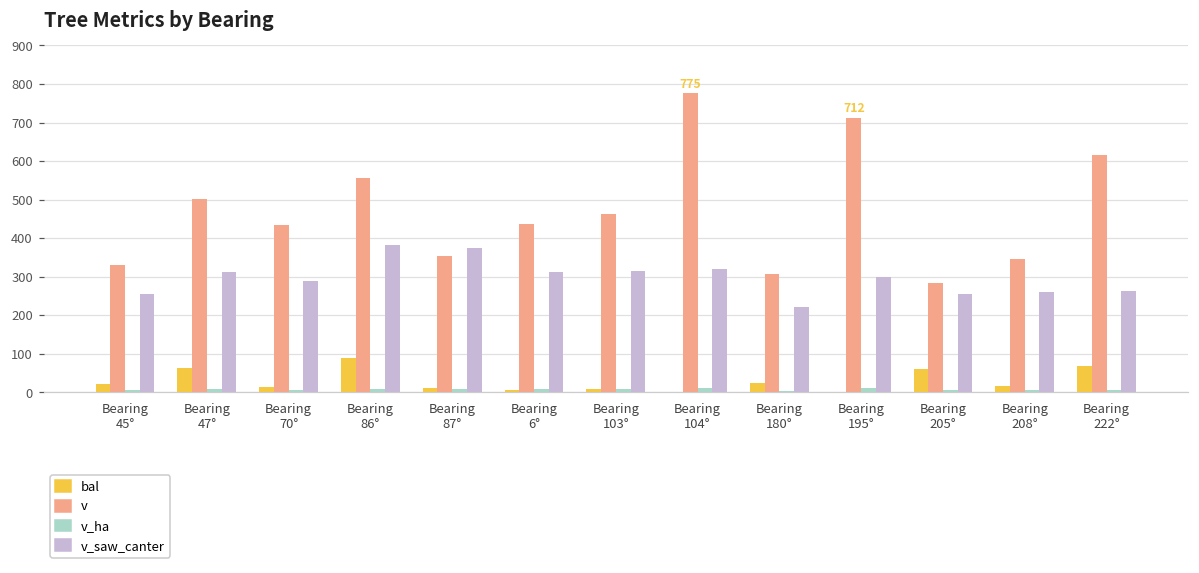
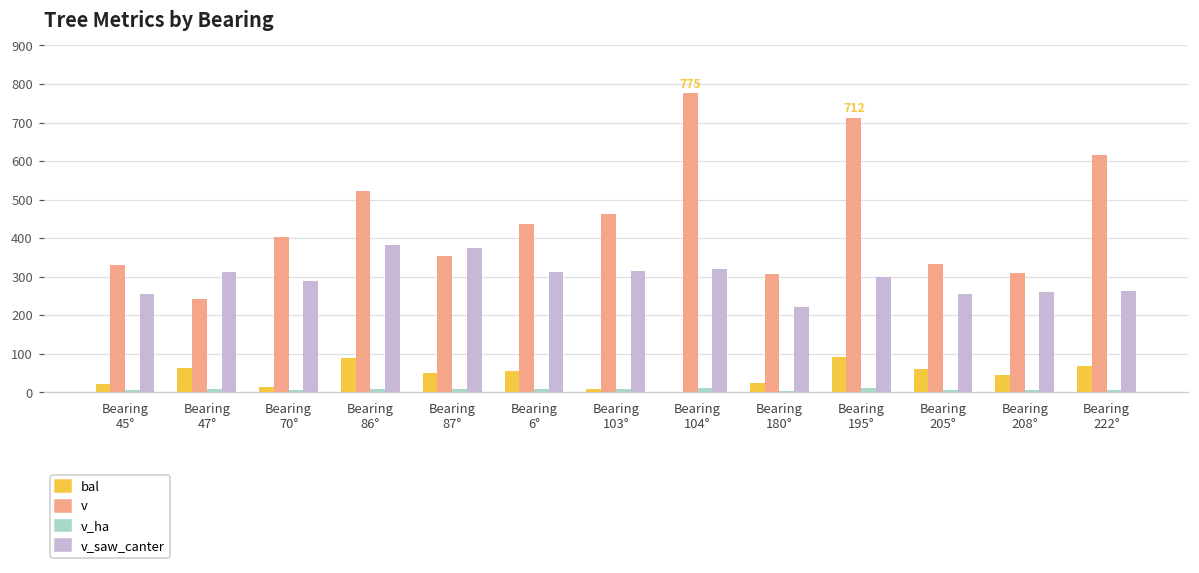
  {
    "bal": {
      "Bearing 45°": 20,
      "Bearing 47°": 60,
      "Bearing 70°": 10,
      "Bearing 86°": 90,
-     "Bearing 87°": 10,
-     "Bearing 6°": 10,
+     "Bearing 87°": 50,
+     "Bearing 6°": 60,
      "Bearing 103°": 10,
      "Bearing 104°": 0,
      "Bearing 180°": 20,
-     "Bearing 195°": 0,
+     "Bearing 195°": 90,
      "Bearing 205°": 60,
-     "Bearing 208°": 10,
+     "Bearing 208°": 50,
      "Bearing 222°": 70
    },
    "v": {
      "Bearing 45°": 330,
-     "Bearing 47°": 500,
-     "Bearing 70°": 430,
-     "Bearing 86°": 560,
+     "Bearing 47°": 240,
+     "Bearing 70°": 400,
+     "Bearing 86°": 520,
      "Bearing 87°": 350,
      "Bearing 6°": 440,
      "Bearing 103°": 460,
      "Bearing 180°": 310,
-     "Bearing 205°": 280,
-     "Bearing 208°": 340,
+     "Bearing 205°": 330,
+     "Bearing 208°": 310,
      "Bearing 222°": 620
    }
  }
